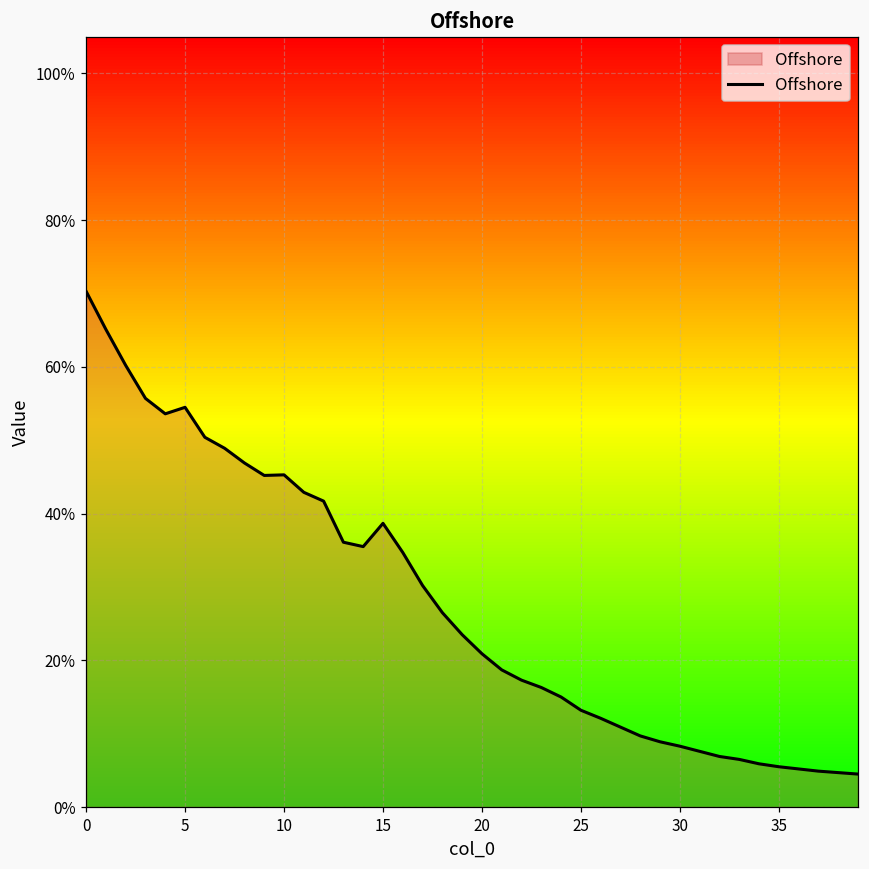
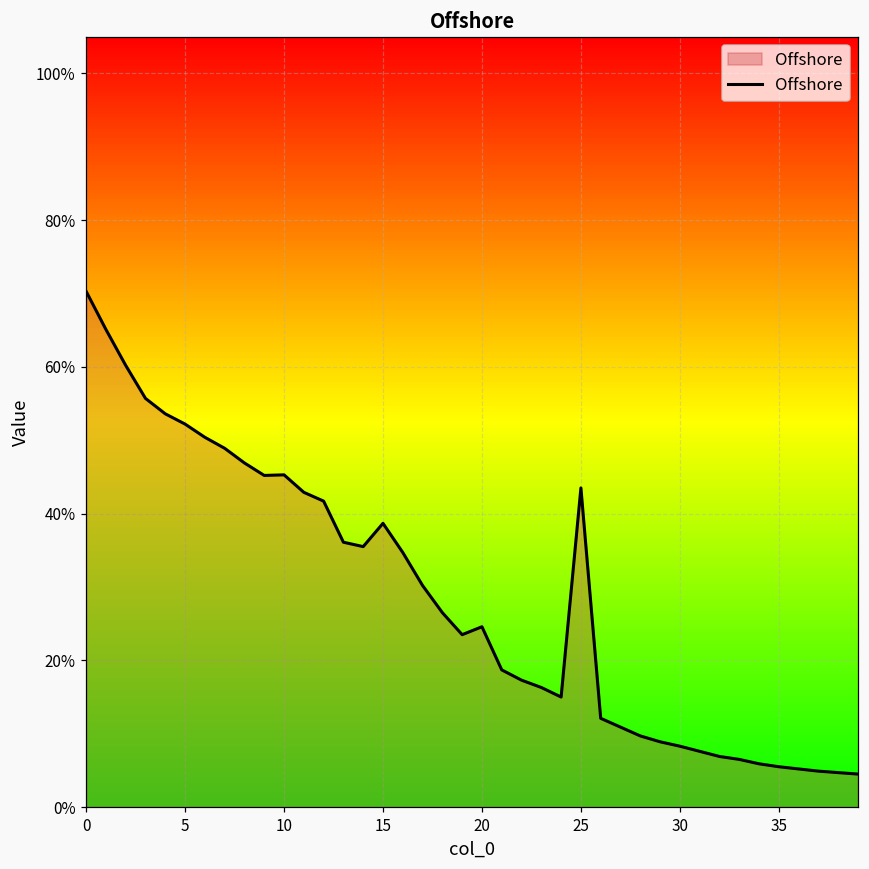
  {
    "0": "70%",
-   "5": "54%",
+   "5": "52%",
    "10": "45%",
    "15": "39%",
-   "20": "21%",
-   "25": "13%",
+   "20": "25%",
+   "25": "43%",
    "30": "8%",
    "35": "5%"
  }
